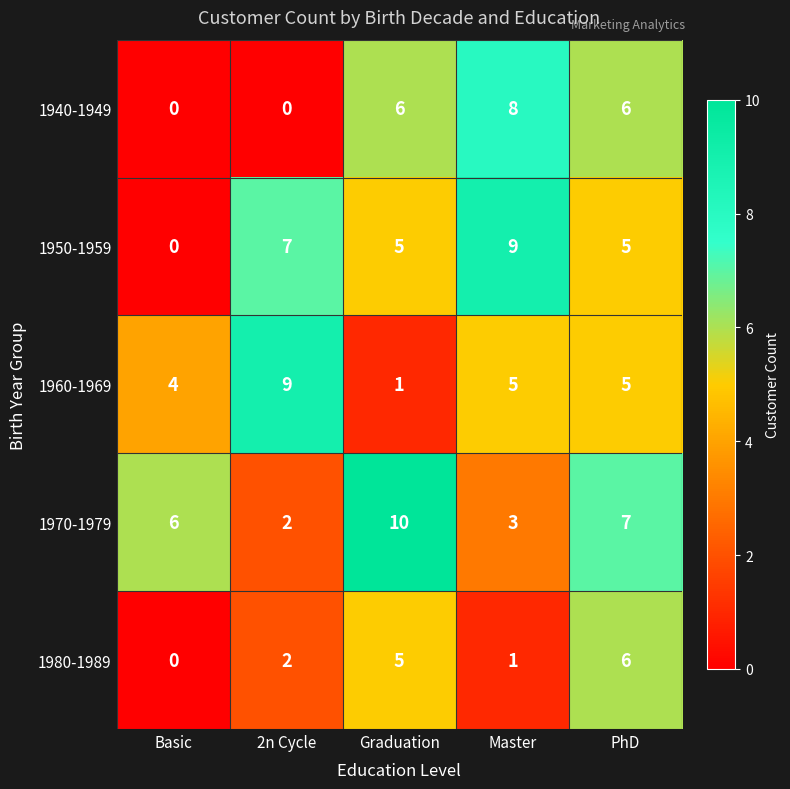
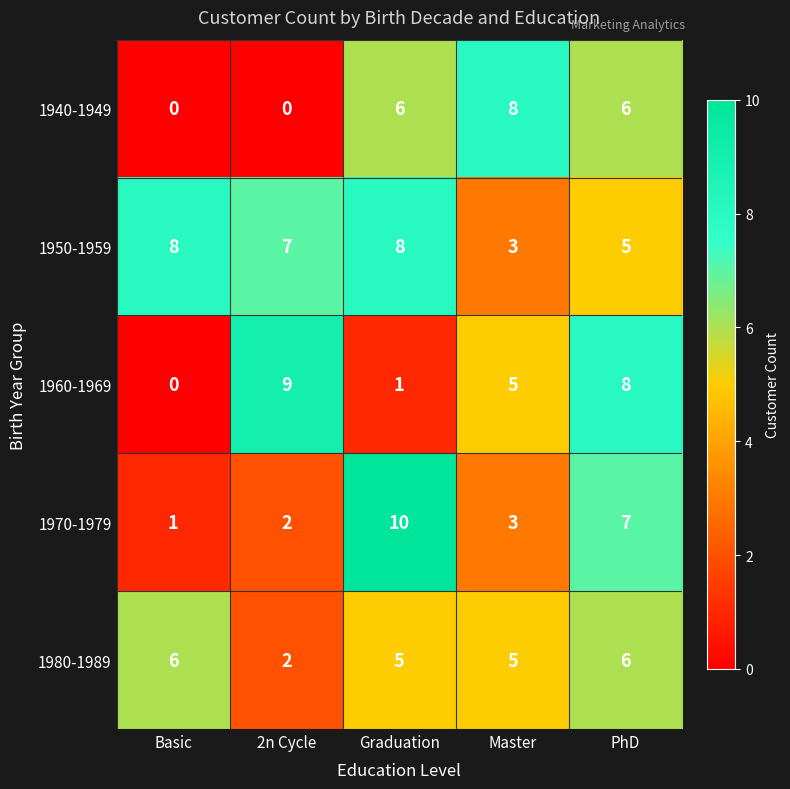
  {
    "1940-1949": {
      "Basic": 0,
      "2n Cycle": 0,
      "Graduation": 6,
      "Master": 8,
      "PhD": 6
    },
    "1950-1959": {
-     "Basic": 0,
+     "Basic": 8,
      "2n Cycle": 7,
-     "Graduation": 5,
-     "Master": 9,
+     "Graduation": 8,
+     "Master": 3,
      "PhD": 5
    },
    "1960-1969": {
-     "Basic": 4,
+     "Basic": 0,
      "2n Cycle": 9,
      "Graduation": 1,
      "Master": 5,
-     "PhD": 5
+     "PhD": 8
    },
    "1970-1979": {
-     "Basic": 6,
+     "Basic": 1,
      "2n Cycle": 2,
      "Graduation": 10,
      "Master": 3,
      "PhD": 7
    },
    "1980-1989": {
-     "Basic": 0,
+     "Basic": 6,
      "2n Cycle": 2,
      "Graduation": 5,
-     "Master": 1,
+     "Master": 5,
      "PhD": 6
    }
  }
